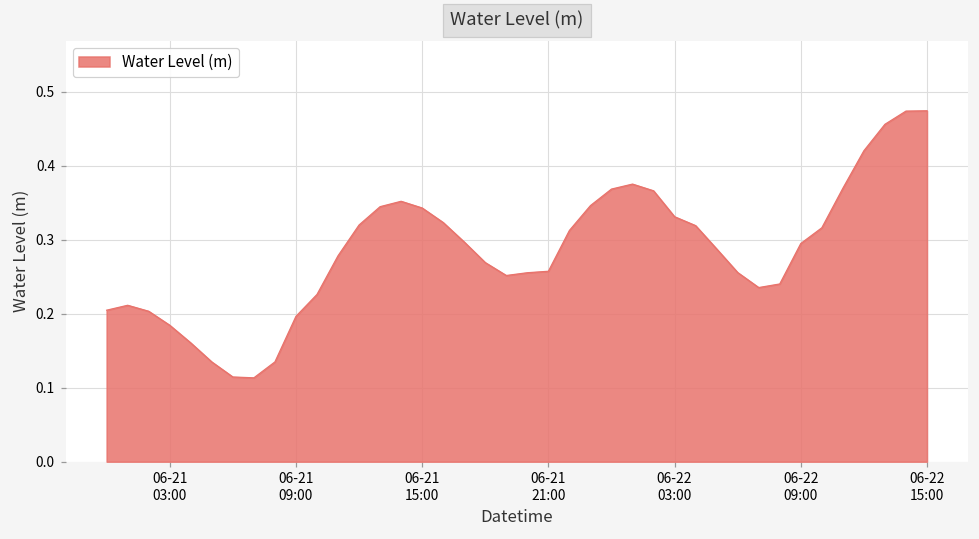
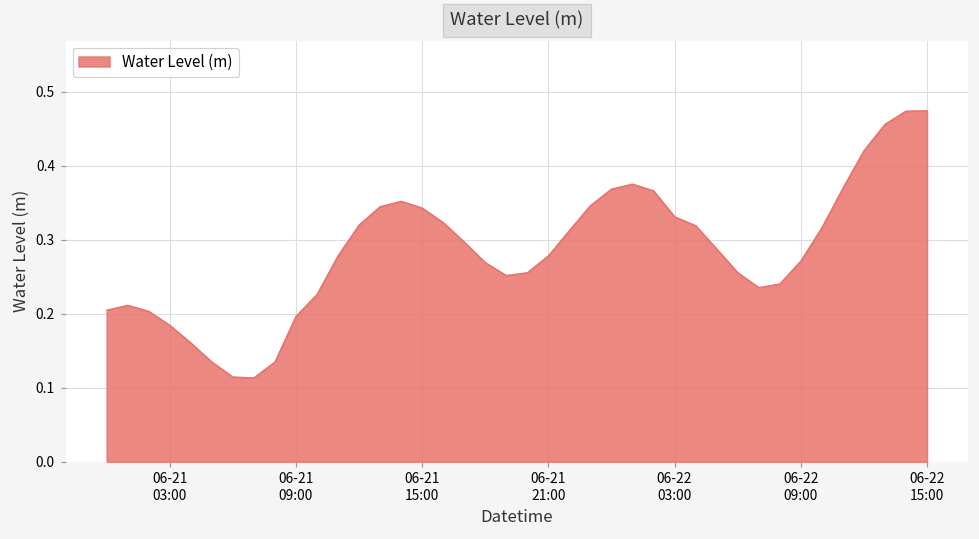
  {
    "06-21 03:00": 0.18,
    "06-21 09:00": 0.20,
    "06-21 15:00": 0.34,
-   "06-21 21:00": 0.26,
+   "06-21 21:00": 0.28,
    "06-22 03:00": 0.33,
-   "06-22 09:00": 0.29,
+   "06-22 09:00": 0.27,
    "06-22 15:00": 0.47
  }
